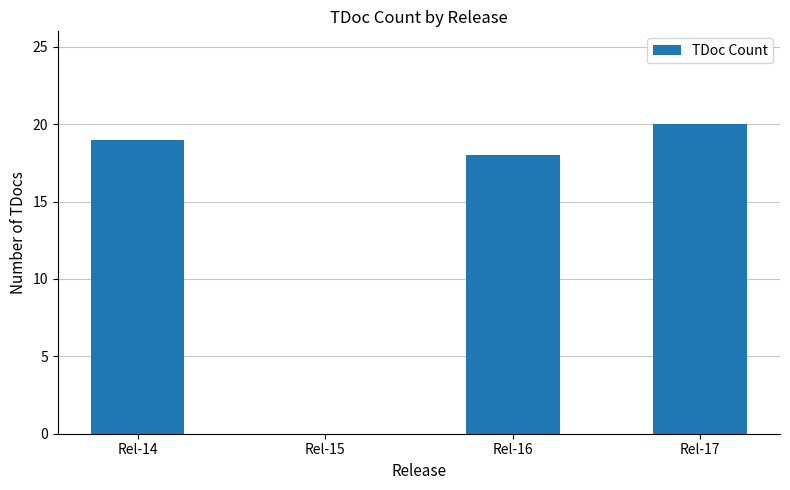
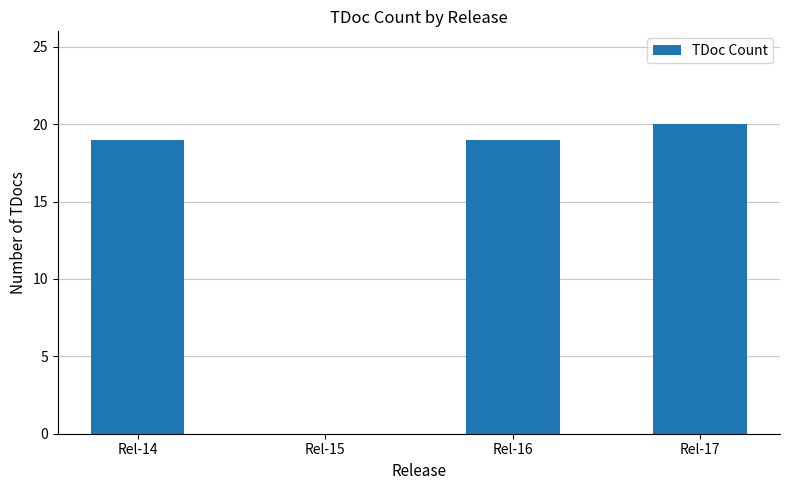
  {
    "Rel-14": 19,
    "Rel-15": 0,
-   "Rel-16": 18,
+   "Rel-16": 19,
    "Rel-17": 20
  }
